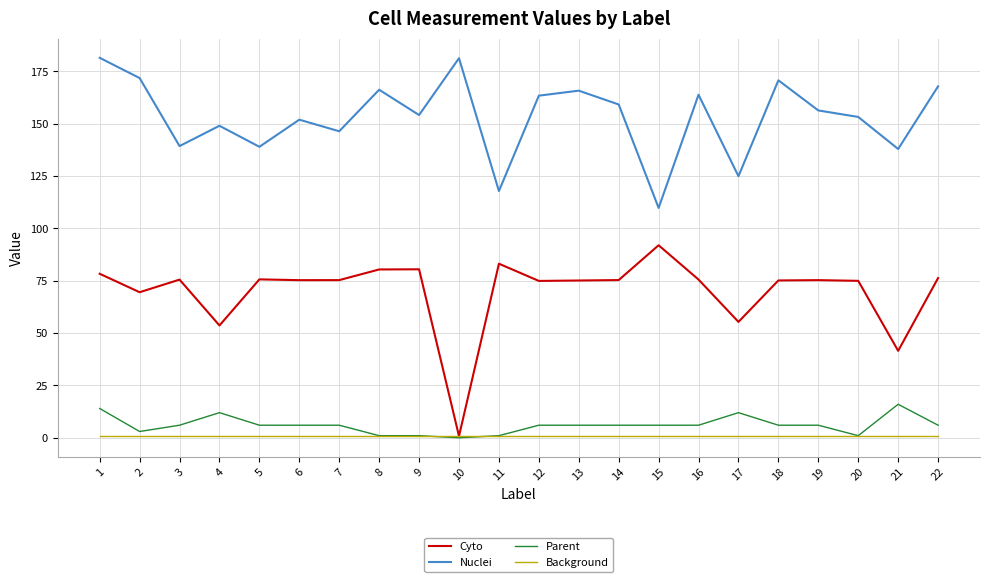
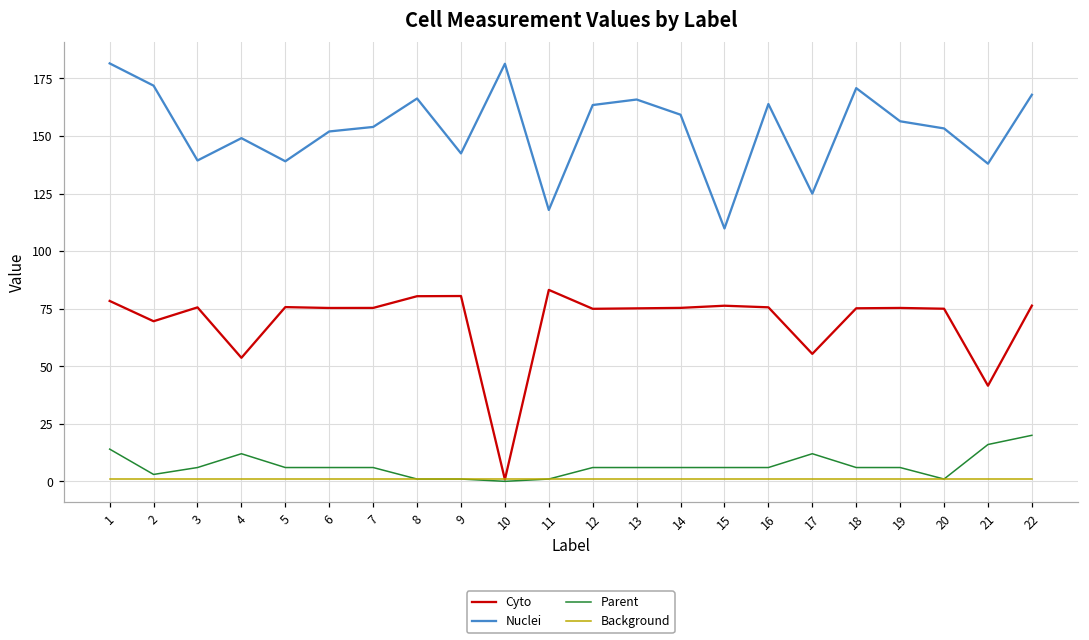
  {
    "Cyto": {
      "1": 78,
      "2": 70,
      "3": 76,
      "4": 54,
      "5": 76,
      "6": 75,
      "7": 75,
      "8": 80,
      "9": 80,
      "11": 83,
      "12": 75,
      "13": 75,
      "14": 75,
-     "15": 92,
+     "15": 76,
      "16": 76,
      "17": 55,
      "18": 75,
      "19": 75,
      "20": 75,
      "21": 42,
      "22": 76
    },
    "Nuclei": {
      "1": 182,
      "2": 172,
      "3": 139,
      "4": 149,
      "5": 139,
      "6": 152,
-     "7": 146,
+     "7": 154,
      "8": 166,
-     "9": 154,
+     "9": 142,
      "10": 181,
      "11": 118,
      "12": 163,
      "13": 166,
      "14": 159,
      "15": 110,
      "16": 164,
      "17": 125,
      "18": 171,
      "19": 156,
      "20": 153,
      "21": 138,
      "22": 168
    },
    "Parent": {
      "1": 14,
      "2": 3,
      "3": 6,
      "4": 12,
      "5": 6,
      "6": 6,
      "7": 6,
      "12": 6,
      "13": 6,
      "14": 6,
      "15": 6,
      "16": 6,
      "17": 12,
      "18": 6,
      "19": 6,
      "21": 16,
-     "22": 6
+     "22": 20
    },
    "Background": {
      "1": 1,
      "2": 1,
      "3": 1,
      "4": 1,
      "5": 1,
      "6": 1,
      "7": 1,
      "12": 1,
      "13": 1,
      "14": 1,
      "15": 1,
      "16": 1,
      "17": 1,
      "18": 1,
      "19": 1,
      "21": 1,
      "22": 1
    }
  }
